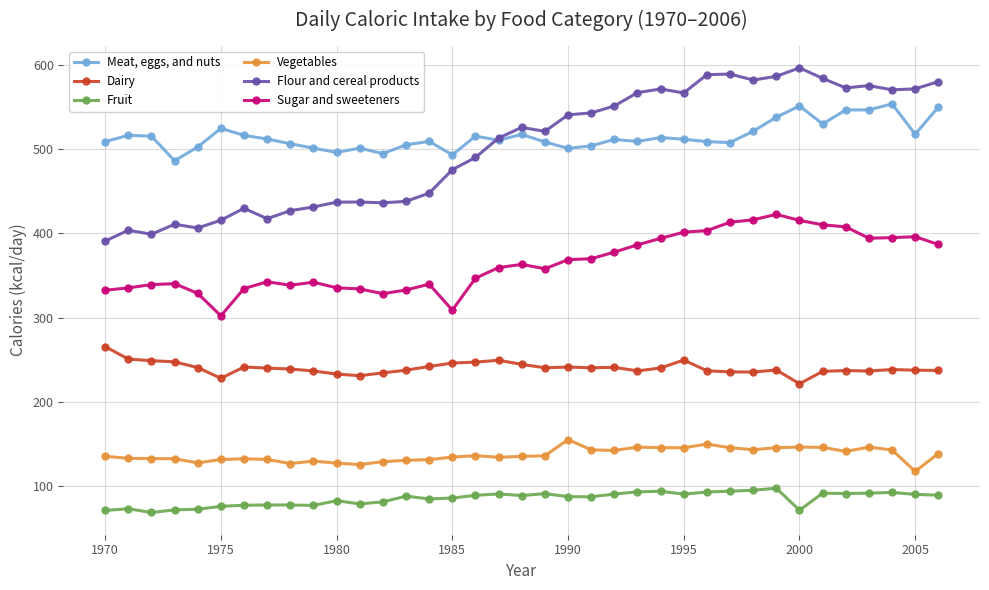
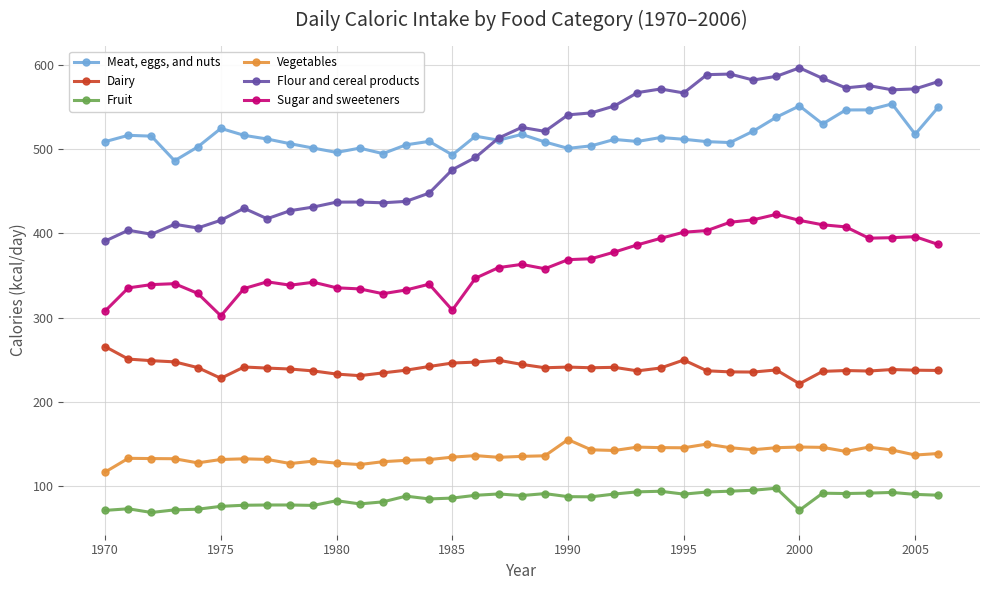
  {
    "Meat, eggs, and nuts": {
      "1970": 510,
      "1975": 520,
      "1980": 500,
      "1985": 490,
      "1990": 500,
      "1995": 510,
      "2000": 550,
      "2005": 520
    },
    "Dairy": {
      "1970": 270,
      "1975": 230,
      "1980": 230,
      "1985": 250,
      "1990": 240,
      "1995": 250,
      "2000": 220,
      "2005": 240
    },
    "Fruit": {
      "1970": 70,
      "1975": 80,
      "1980": 80,
      "1985": 90,
      "1990": 90,
      "1995": 90,
      "2000": 70,
      "2005": 90
    },
    "Vegetables": {
-     "1970": 140,
+     "1970": 120,
      "1975": 130,
      "1980": 130,
      "1985": 130,
      "1990": 160,
      "1995": 150,
      "2000": 150,
-     "2005": 120
+     "2005": 140
    },
    "Flour and cereal products": {
      "1970": 390,
      "1975": 420,
      "1980": 440,
      "1985": 480,
      "1990": 540,
      "1995": 570,
      "2000": 600,
      "2005": 570
    },
    "Sugar and sweeteners": {
-     "1970": 330,
+     "1970": 310,
      "1975": 300,
      "1980": 340,
      "1985": 310,
      "1990": 370,
      "1995": 400,
      "2000": 420,
      "2005": 400
    }
  }
